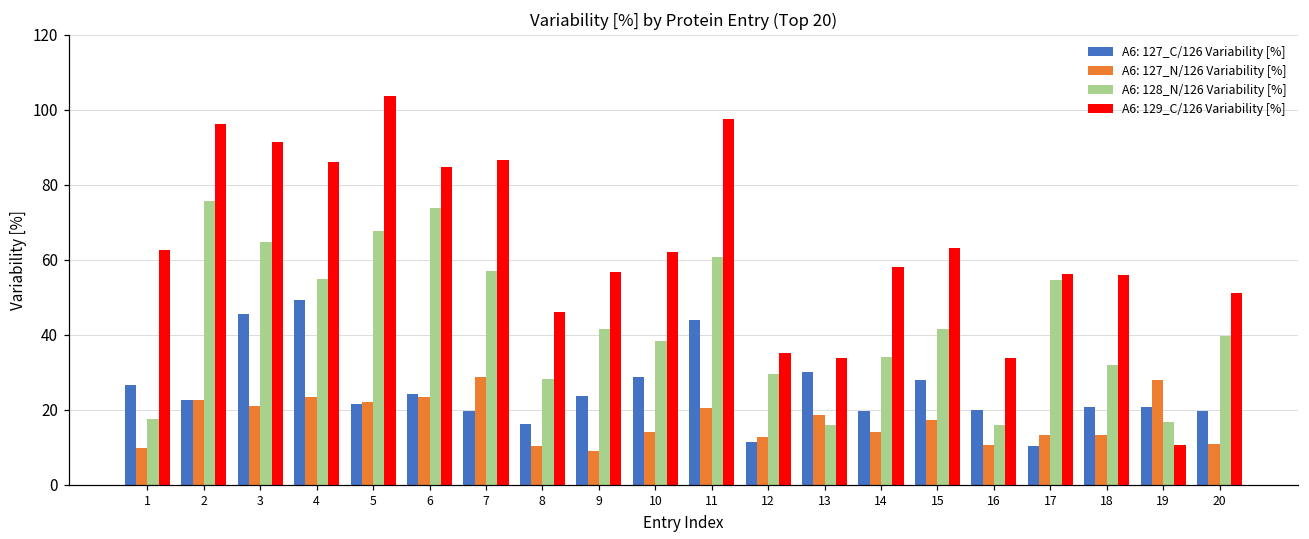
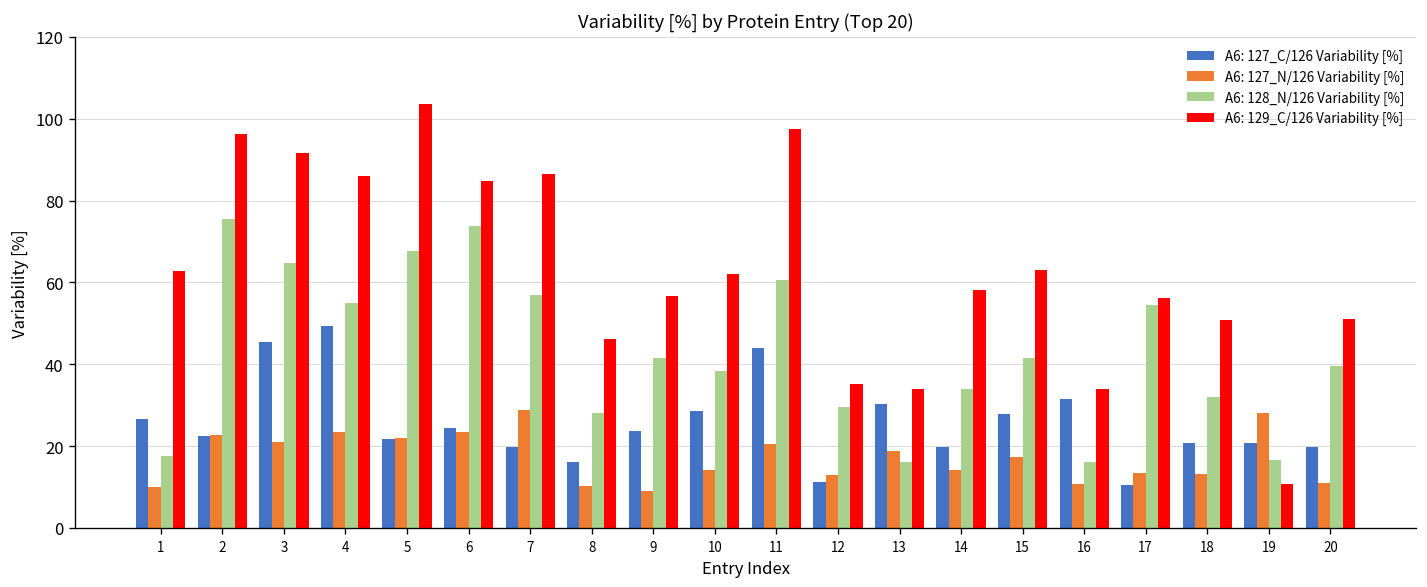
  {
    "A6: 127_C/126 Variability [%]": {
      "1": 27,
      "2": 23,
      "3": 45,
      "4": 49,
      "5": 22,
      "6": 24,
      "7": 20,
      "8": 16,
      "9": 24,
      "10": 29,
      "11": 44,
      "12": 11,
      "13": 30,
      "14": 20,
      "15": 28,
-     "16": 20,
+     "16": 31,
      "17": 10,
      "18": 21,
      "19": 21,
      "20": 20
    },
    "A6: 127_N/126 Variability [%]": {
      "1": 10,
      "2": 23,
      "3": 21,
      "4": 24,
      "5": 22,
      "6": 24,
      "7": 29,
      "8": 10,
      "9": 9,
      "10": 14,
      "11": 20,
      "12": 13,
      "13": 19,
      "14": 14,
      "15": 17,
      "16": 11,
      "17": 13,
      "18": 13,
      "19": 28,
      "20": 11
    },
    "A6: 128_N/126 Variability [%]": {
      "1": 17,
      "2": 76,
      "3": 65,
      "4": 55,
      "5": 68,
      "6": 74,
      "7": 57,
      "8": 28,
      "9": 41,
      "10": 38,
      "11": 61,
      "12": 30,
      "13": 16,
      "14": 34,
      "15": 41,
      "16": 16,
      "17": 54,
      "18": 32,
      "19": 17,
      "20": 40
    },
    "A6: 129_C/126 Variability [%]": {
      "1": 63,
      "2": 96,
      "3": 92,
      "4": 86,
      "5": 104,
      "6": 85,
      "7": 87,
      "8": 46,
      "9": 57,
      "10": 62,
      "11": 97,
      "12": 35,
      "13": 34,
      "14": 58,
      "15": 63,
      "16": 34,
      "17": 56,
-     "18": 56,
+     "18": 51,
      "19": 11,
      "20": 51
    }
  }
